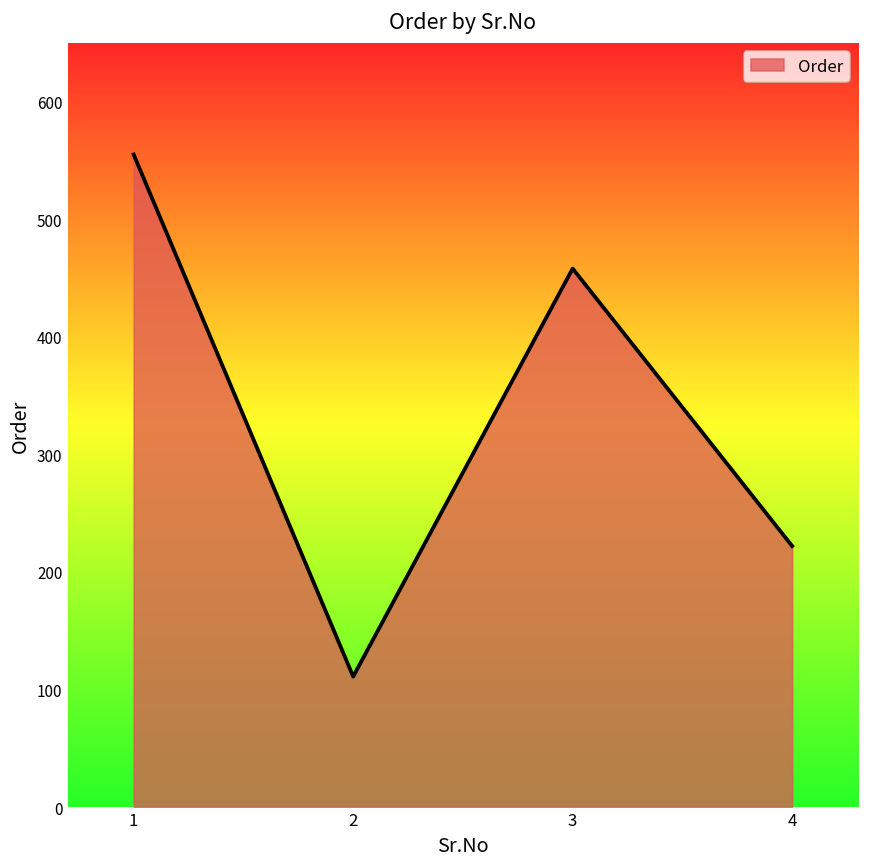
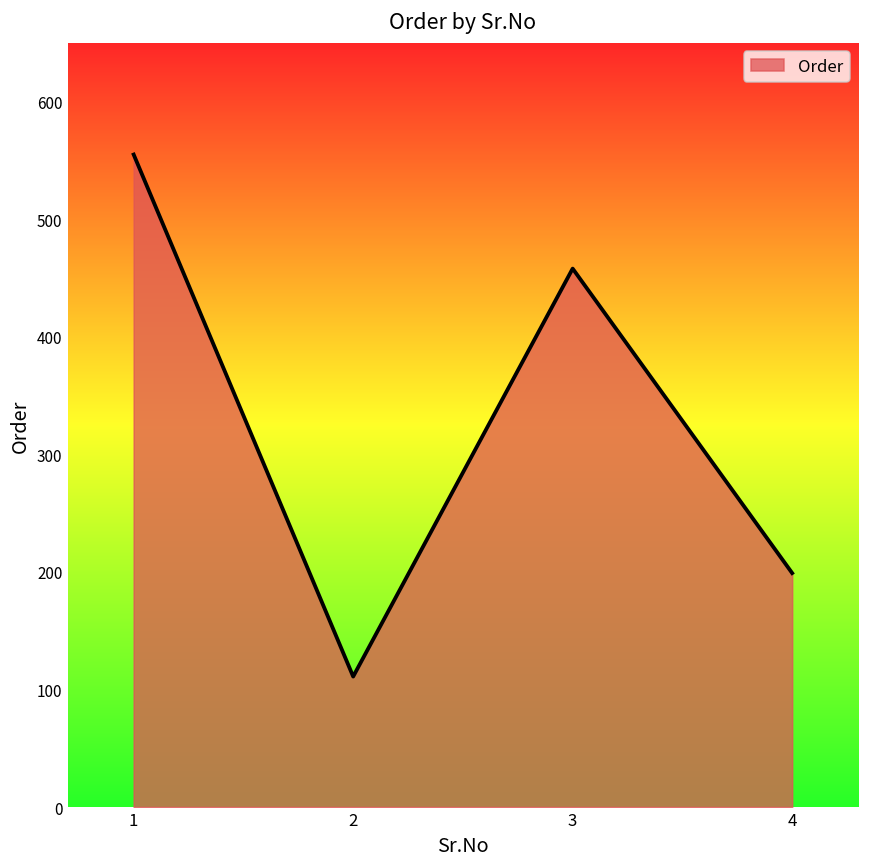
  {
    "1": 555,
    "2": 111,
    "3": 458,
-   "4": 222
+   "4": 199
  }
